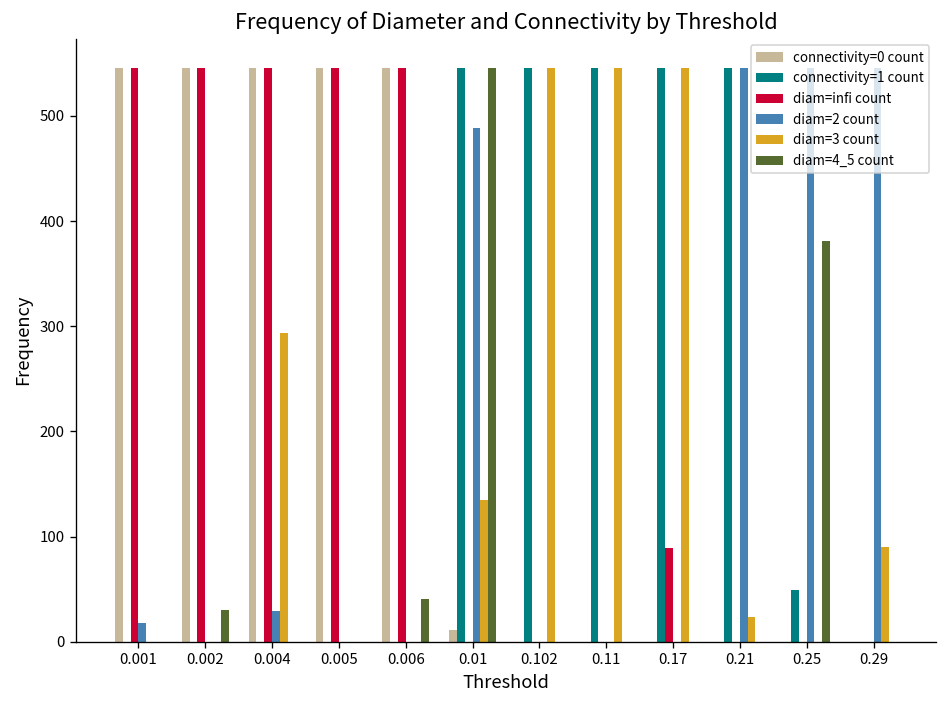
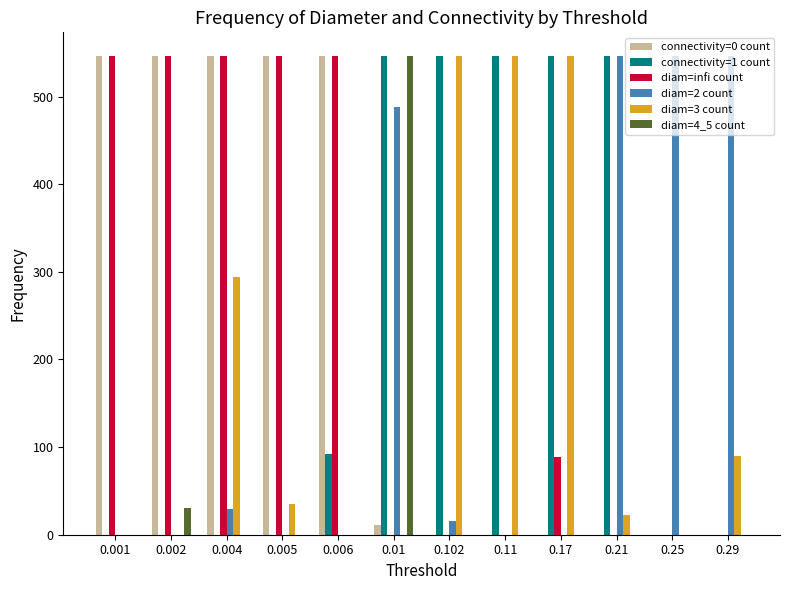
  {
    "connectivity=0 count": {
      "0.001": 550,
      "0.002": 550,
      "0.004": 550,
      "0.005": 550,
      "0.006": 550,
      "0.01": 10,
      "0.102": 0,
      "0.11": 0,
      "0.17": 0,
      "0.21": 0,
      "0.25": 0,
      "0.29": 0
    },
    "connectivity=1 count": {
      "0.001": 0,
      "0.002": 0,
      "0.004": 0,
      "0.005": 0,
-     "0.006": 0,
+     "0.006": 90,
      "0.01": 550,
      "0.102": 550,
      "0.11": 550,
      "0.17": 550,
      "0.21": 550,
-     "0.25": 50,
+     "0.25": 0,
      "0.29": 0
    },
    "diam=infi count": {
      "0.001": 550,
      "0.002": 550,
      "0.004": 550,
      "0.005": 550,
      "0.006": 550,
      "0.01": 0,
      "0.102": 0,
      "0.11": 0,
      "0.17": 90,
      "0.21": 0,
      "0.25": 0,
      "0.29": 0
    },
    "diam=2 count": {
-     "0.001": 20,
+     "0.001": 0,
      "0.002": 0,
      "0.004": 30,
      "0.005": 0,
      "0.006": 0,
      "0.01": 490,
-     "0.102": 0,
+     "0.102": 20,
      "0.11": 0,
      "0.17": 0,
      "0.21": 550
    },
    "diam=3 count": {
      "0.001": 0,
      "0.002": 0,
      "0.004": 290,
-     "0.005": 0,
+     "0.005": 40,
      "0.006": 0,
-     "0.01": 140,
+     "0.01": 0,
      "0.102": 550,
      "0.11": 550,
      "0.17": 550,
      "0.21": 20,
      "0.25": 0,
      "0.29": 90
    },
    "diam=4_5 count": {
      "0.001": 0,
      "0.002": 30,
      "0.004": 0,
      "0.005": 0,
-     "0.006": 40,
+     "0.006": 0,
      "0.01": 550,
      "0.102": 0,
      "0.11": 0,
      "0.17": 0,
      "0.21": 0,
-     "0.25": 380,
+     "0.25": 0,
      "0.29": 0
    }
  }
